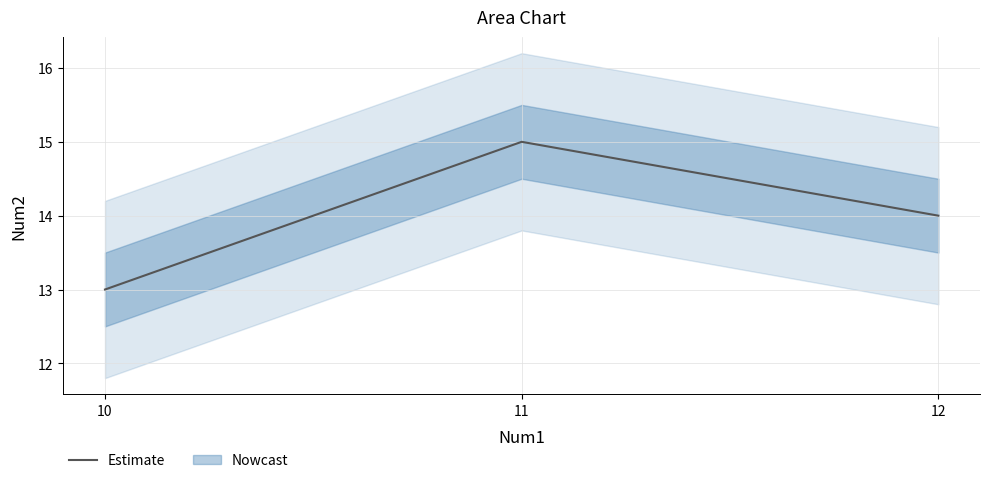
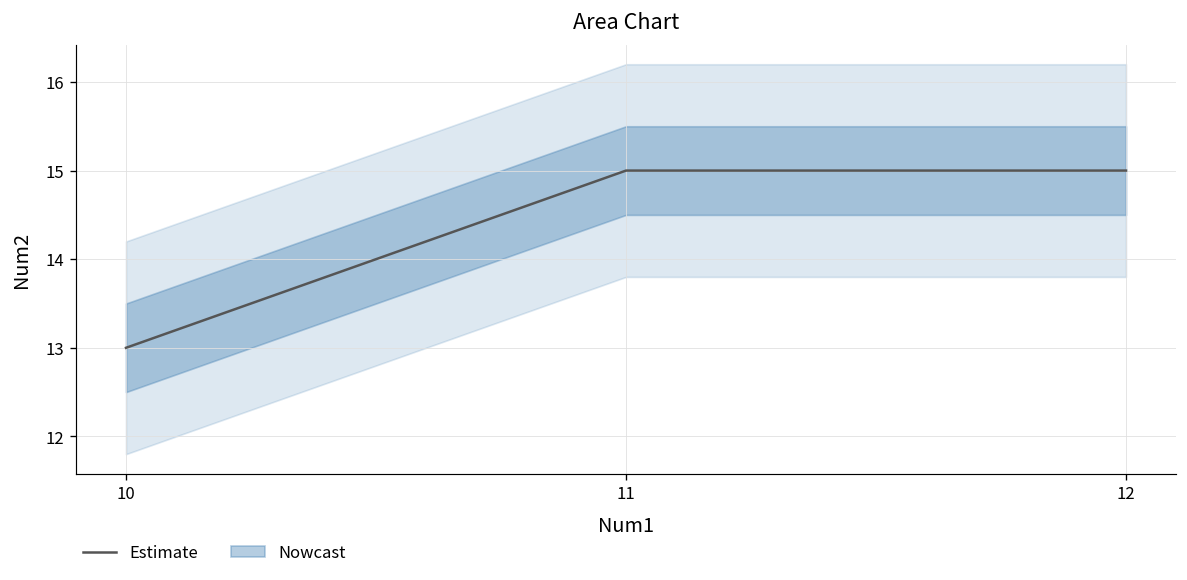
  {
    "Estimate": {
      "10": 13,
      "11": 15,
-     "12": 14
+     "12": 15
    }
  }
